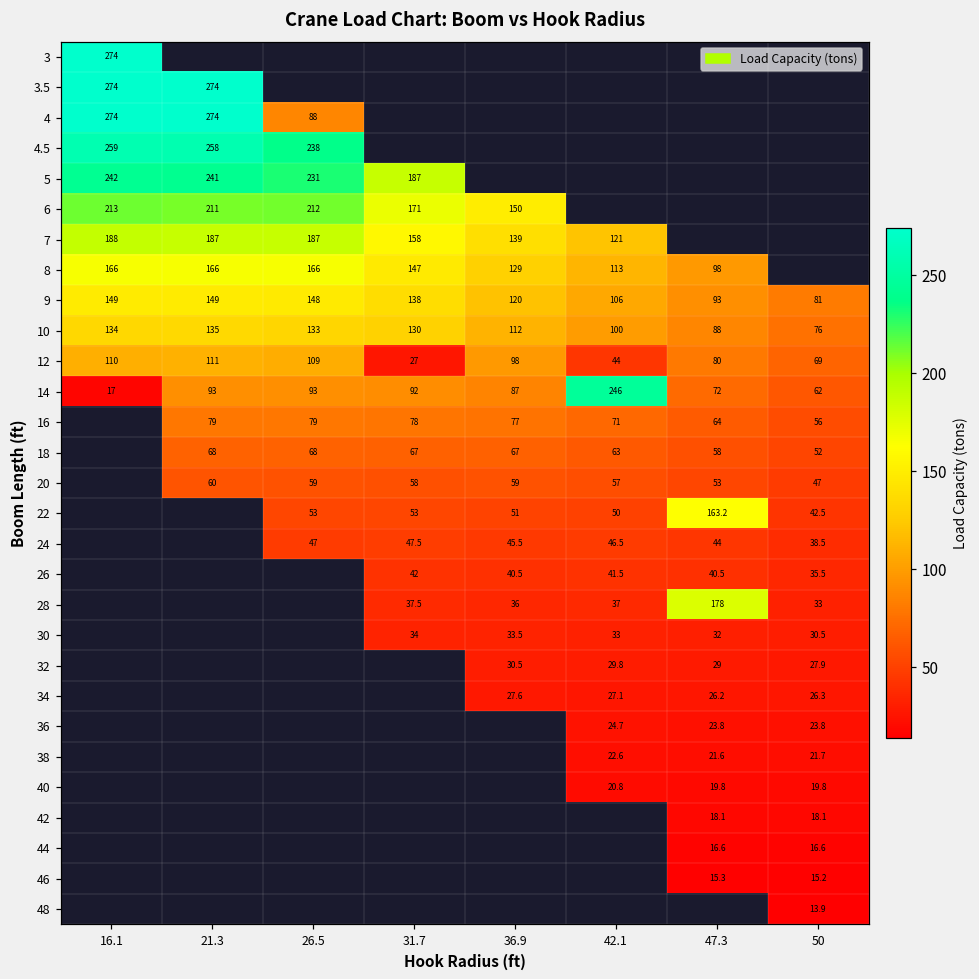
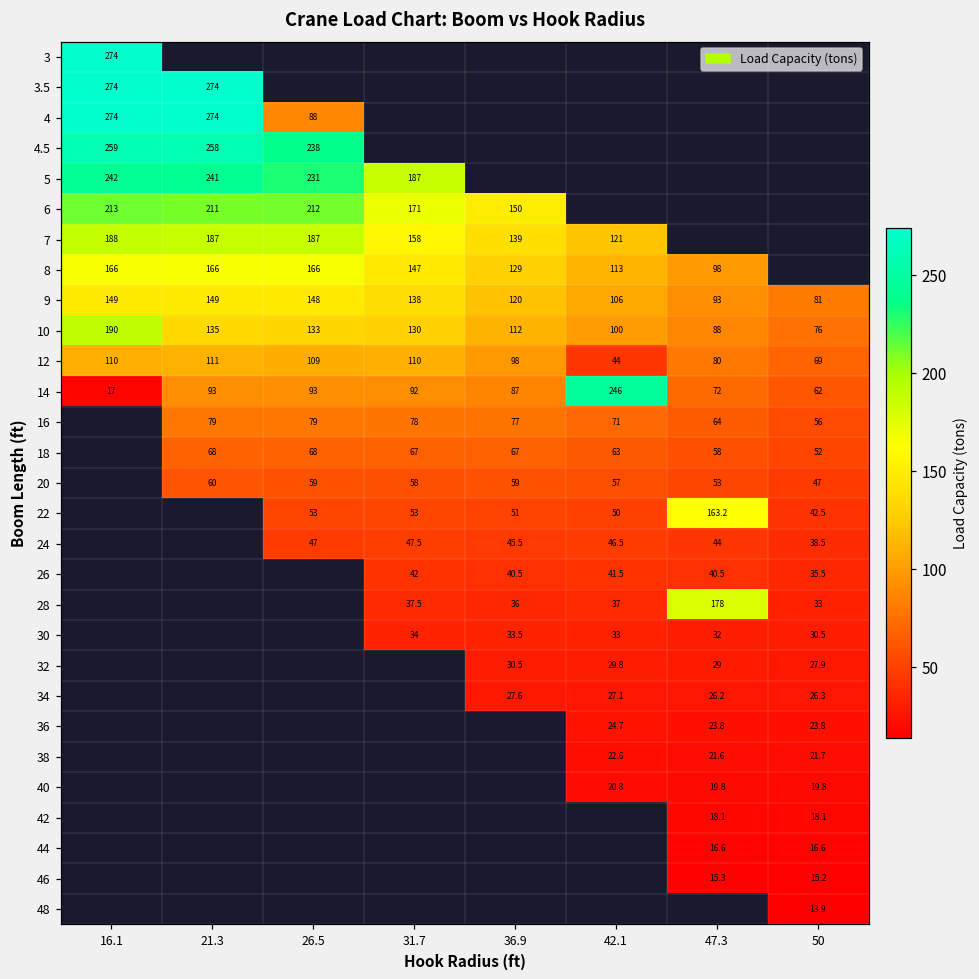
  {
    "3": {
      "16.1": 274
    },
    "3.5": {
      "16.1": 274,
      "21.3": 274
    },
    "4": {
      "16.1": 274,
      "21.3": 274,
      "26.5": 88
    },
    "4.5": {
      "16.1": 259,
      "21.3": 258,
      "26.5": 238
    },
    "5": {
      "16.1": 242,
      "21.3": 241,
      "26.5": 231,
      "31.7": 187
    },
    "6": {
      "16.1": 213,
      "21.3": 211,
      "26.5": 212,
      "31.7": 171,
      "36.9": 150
    },
    "7": {
      "16.1": 188,
      "21.3": 187,
      "26.5": 187,
      "31.7": 158,
      "36.9": 139,
      "42.1": 121
    },
    "8": {
      "16.1": 166,
      "21.3": 166,
      "26.5": 166,
      "31.7": 147,
      "36.9": 129,
      "42.1": 113,
      "47.3": 98
    },
    "9": {
      "16.1": 149,
      "21.3": 149,
      "26.5": 148,
      "31.7": 138,
      "36.9": 120,
      "42.1": 106,
      "47.3": 93,
      "50": 81
    },
    "10": {
-     "16.1": 134,
+     "16.1": 190,
      "21.3": 135,
      "26.5": 133,
      "31.7": 130,
      "36.9": 112,
      "42.1": 100,
      "47.3": 88,
      "50": 76
    },
    "12": {
      "16.1": 110,
      "21.3": 111,
      "26.5": 109,
-     "31.7": 27,
+     "31.7": 110,
      "36.9": 98,
      "42.1": 44,
      "47.3": 80,
      "50": 69
    },
    "14": {
      "16.1": 17,
      "21.3": 93,
      "26.5": 93,
      "31.7": 92,
      "36.9": 87,
      "42.1": 246,
      "47.3": 72,
      "50": 62
    },
    "16": {
      "21.3": 79,
      "26.5": 79,
      "31.7": 78,
      "36.9": 77,
      "42.1": 71,
      "47.3": 64,
      "50": 56
    },
    "18": {
      "21.3": 68,
      "26.5": 68,
      "31.7": 67,
      "36.9": 67,
      "42.1": 63,
      "47.3": 58,
      "50": 52
    },
    "20": {
      "21.3": 60,
      "26.5": 59,
      "31.7": 58,
      "36.9": 59,
      "42.1": 57,
      "47.3": 53,
      "50": 47
    },
    "22": {
      "26.5": 53,
      "31.7": 53,
      "36.9": 51,
      "42.1": 50,
      "47.3": 163.2,
      "50": 42.5
    },
    "24": {
      "26.5": 47,
      "31.7": 47.5,
      "36.9": 45.5,
      "42.1": 46.5,
      "47.3": 44,
      "50": 38.5
    },
    "26": {
      "31.7": 42,
      "36.9": 40.5,
      "42.1": 41.5,
      "47.3": 40.5,
      "50": 35.5
    },
    "28": {
      "31.7": 37.5,
      "36.9": 36,
      "42.1": 37,
      "47.3": 178,
      "50": 33
    },
    "30": {
      "31.7": 34,
      "36.9": 33.5,
      "42.1": 33,
      "47.3": 32,
      "50": 30.5
    },
    "32": {
      "36.9": 30.5,
      "42.1": 29.8,
      "47.3": 29,
      "50": 27.9
    },
    "34": {
      "36.9": 27.6,
      "42.1": 27.1,
      "47.3": 26.2,
      "50": 26.3
    },
    "36": {
      "42.1": 24.7,
      "47.3": 23.8,
      "50": 23.8
    },
    "38": {
      "42.1": 22.6,
      "47.3": 21.6,
      "50": 21.7
    },
    "40": {
      "42.1": 20.8,
      "47.3": 19.8,
      "50": 19.8
    },
    "42": {
      "47.3": 18.1,
      "50": 18.1
    },
    "44": {
      "47.3": 16.6,
      "50": 16.6
    },
    "46": {
      "47.3": 15.3,
      "50": 15.2
    },
    "48": {
      "50": 13.9
    }
  }
